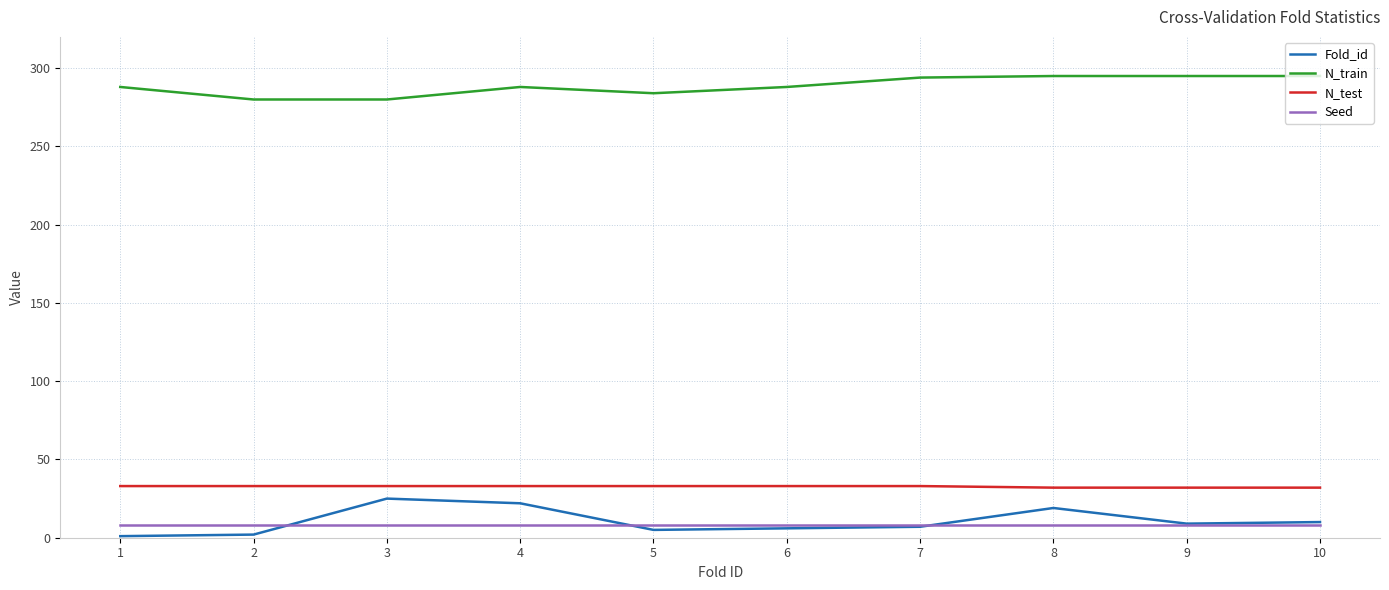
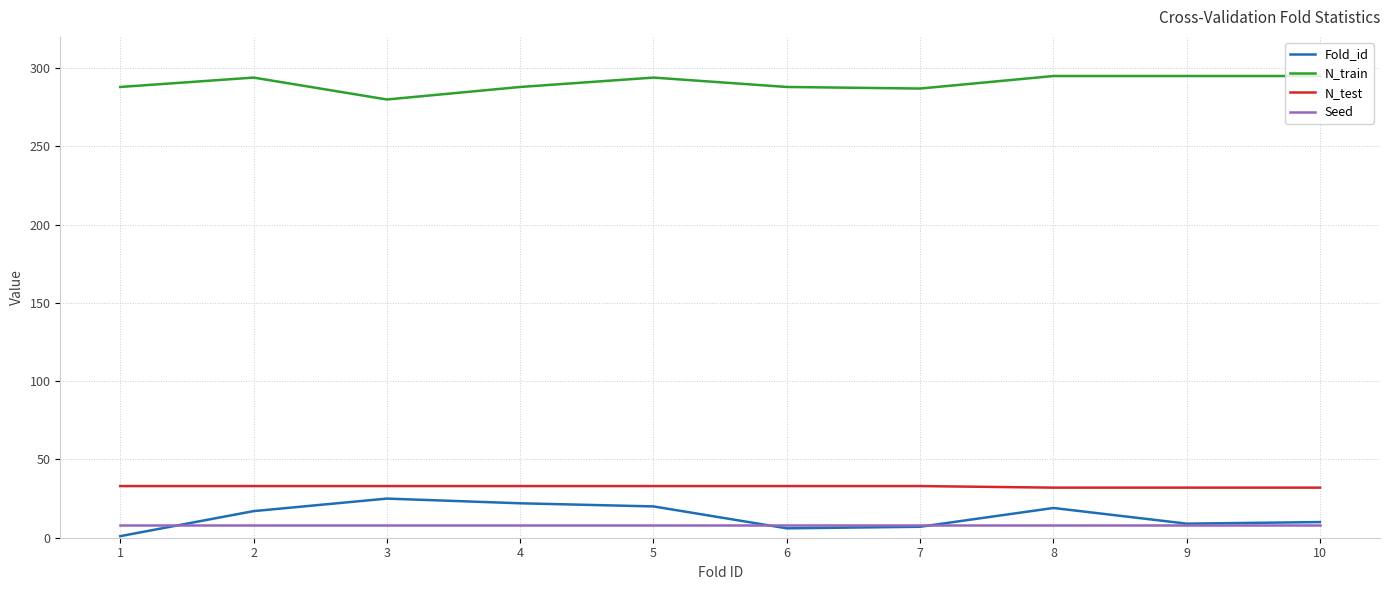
  {
    "Fold_id": {
      "1": 1,
-     "2": 2,
+     "2": 17,
      "3": 25,
      "4": 22,
-     "5": 5,
+     "5": 20,
      "6": 6,
      "8": 19,
      "10": 10
    },
    "N_train": {
      "1": 288,
-     "2": 280,
+     "2": 294,
      "3": 280,
      "4": 288,
-     "5": 284,
+     "5": 294,
      "6": 288,
-     "7": 294,
+     "7": 287,
      "8": 295,
      "9": 295
    },
    "N_test": {
      "1": 33,
      "2": 33,
      "3": 33,
      "4": 33,
      "5": 33,
      "6": 33,
      "7": 33,
      "8": 32,
      "9": 32,
      "10": 32
    },
    "Seed": {
      "1": 8,
      "2": 8,
      "3": 8,
      "4": 8,
      "5": 8,
      "6": 8,
      "8": 8,
      "10": 8
    }
  }
